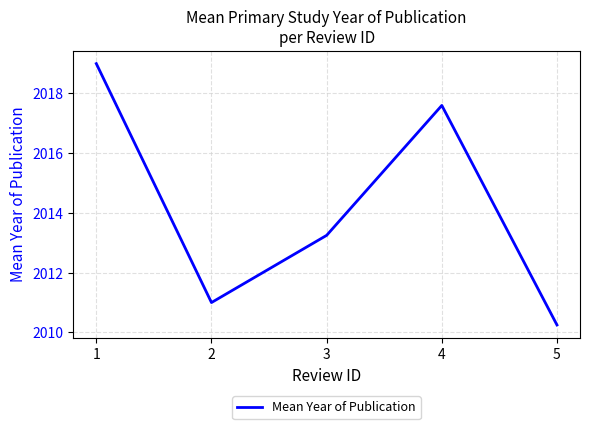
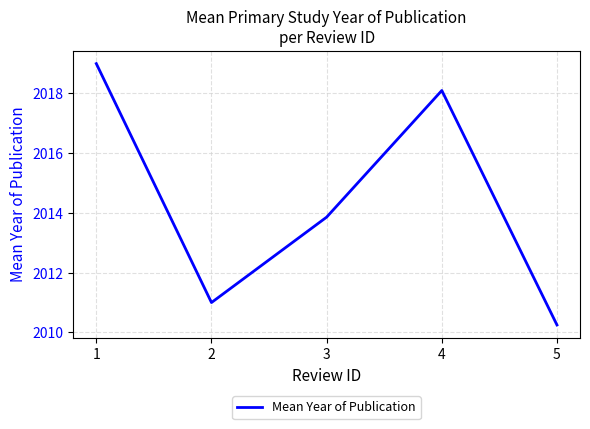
  {
    "1": 2019.0,
    "2": 2011.0,
-   "3": 2013.3,
-   "4": 2017.6,
+   "3": 2013.9,
+   "4": 2018.1,
    "5": 2010.3
  }
